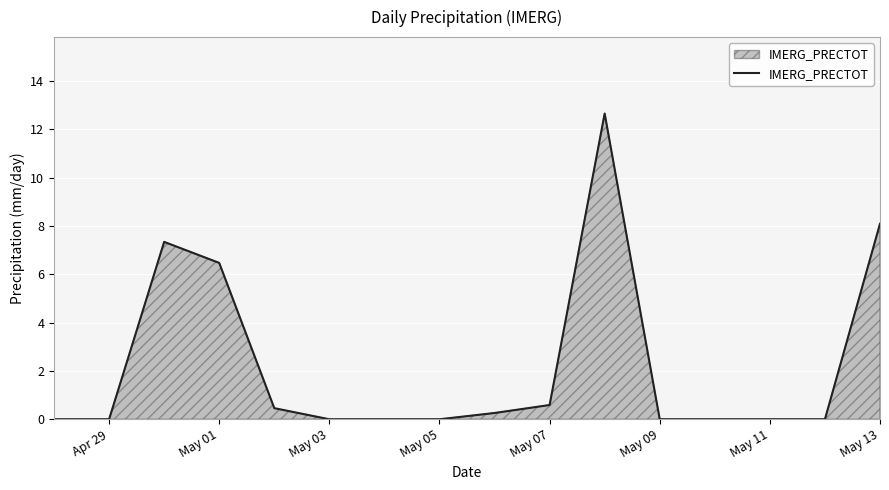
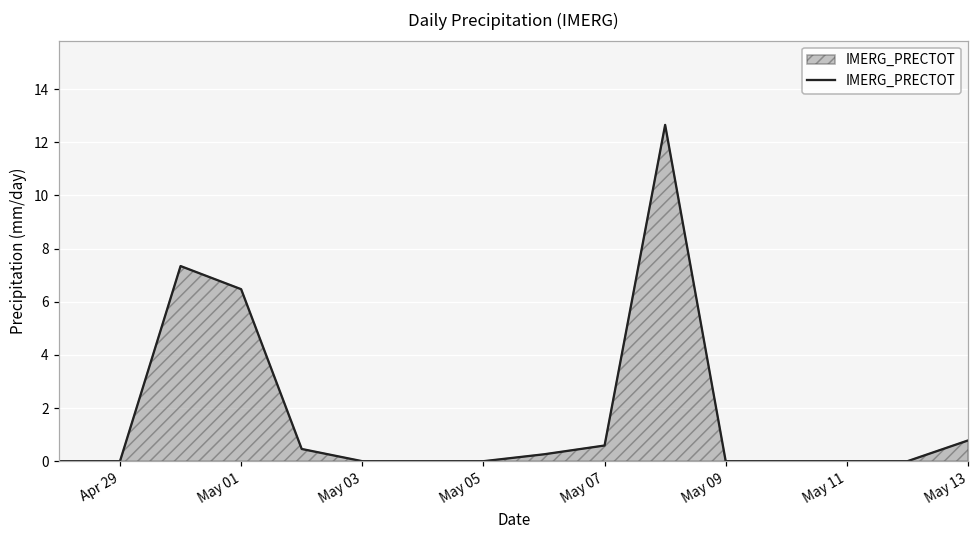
  {
    "Apr 29": 0.0,
    "May 01": 6.5,
    "May 03": 0.0,
    "May 05": 0.0,
    "May 07": 0.6,
    "May 09": 0.0,
    "May 11": 0.0,
-   "May 13": 8.1
+   "May 13": 0.8
  }
